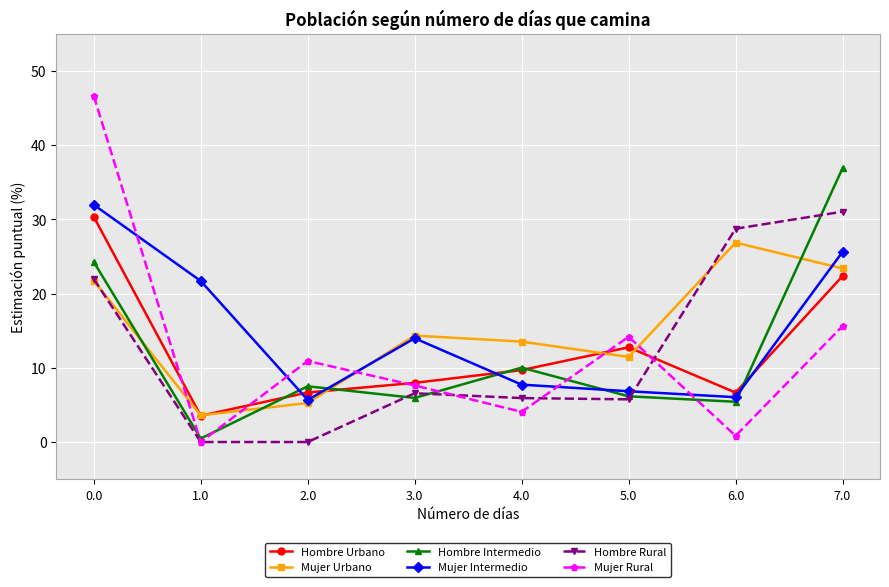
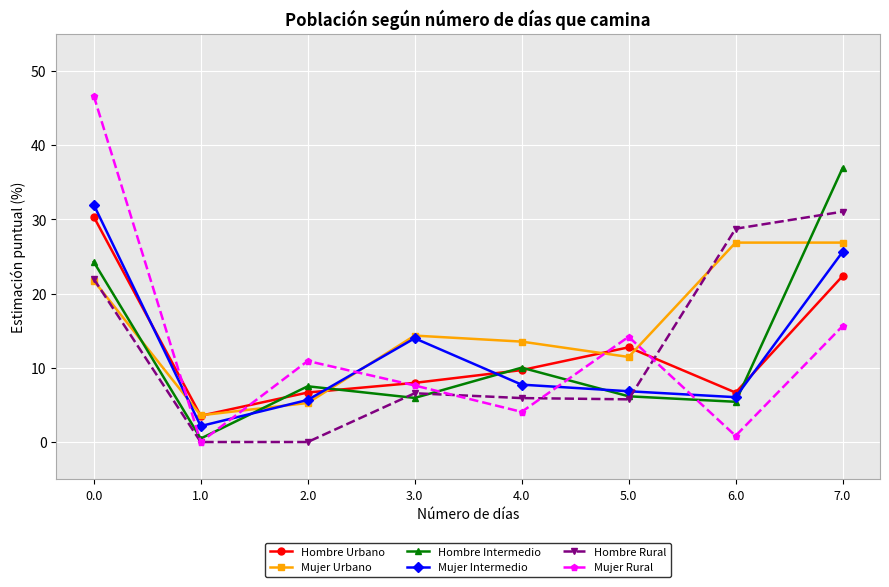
  {
    "Hombre Urbano": {
      "0.0": 30,
      "2.0": 7,
      "3.0": 8,
      "5.0": 13,
      "6.0": 7,
      "7.0": 22
    },
    "Mujer Urbano": {
      "2.0": 5,
      "3.0": 14,
      "4.0": 14,
      "5.0": 11,
      "6.0": 27,
-     "7.0": 23
+     "7.0": 27
    },
    "Hombre Intermedio": {
      "0.0": 24,
      "1.0": 0,
      "2.0": 8,
      "3.0": 6,
      "5.0": 6,
      "6.0": 5,
      "7.0": 37
    },
    "Mujer Intermedio": {
      "0.0": 32,
-     "1.0": 22,
+     "1.0": 2,
      "2.0": 6,
      "3.0": 14,
      "4.0": 8,
      "5.0": 7,
      "6.0": 6,
      "7.0": 26
    },
    "Hombre Rural": {
      "2.0": 0,
      "3.0": 7,
      "4.0": 6,
      "5.0": 6,
      "6.0": 29,
      "7.0": 31
    },
    "Mujer Rural": {
      "0.0": 47,
      "2.0": 11,
      "3.0": 8,
      "4.0": 4,
      "5.0": 14,
      "6.0": 1,
      "7.0": 16
    }
  }
